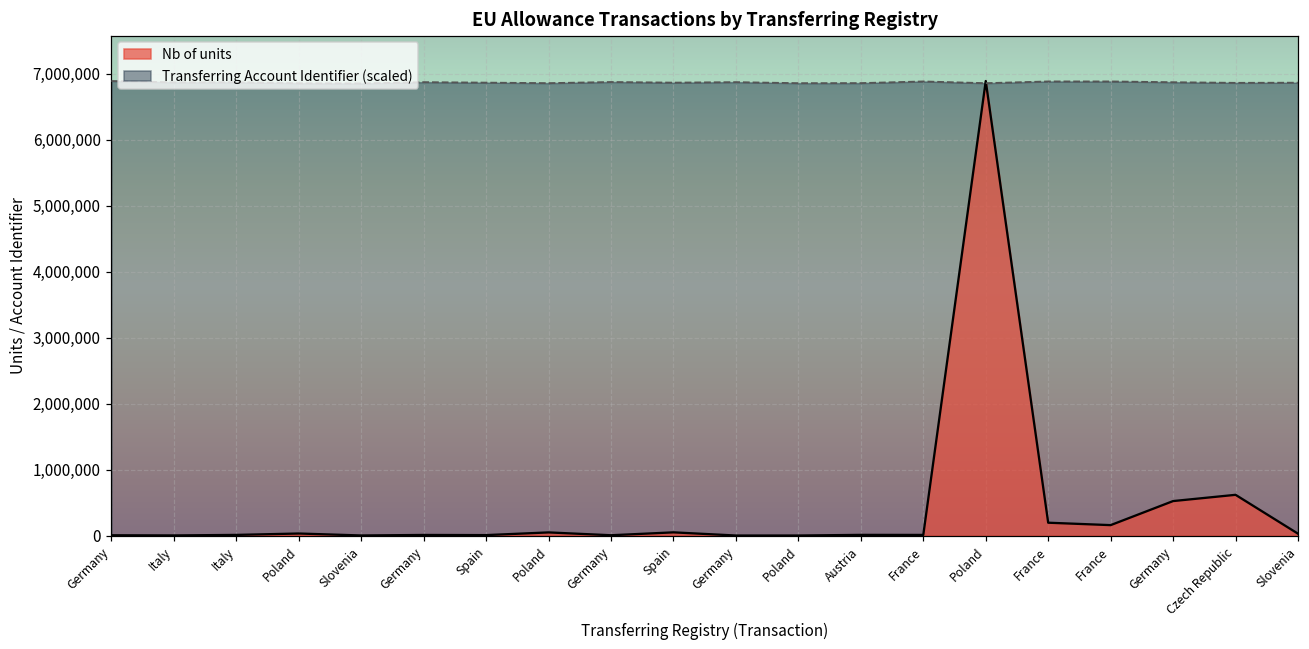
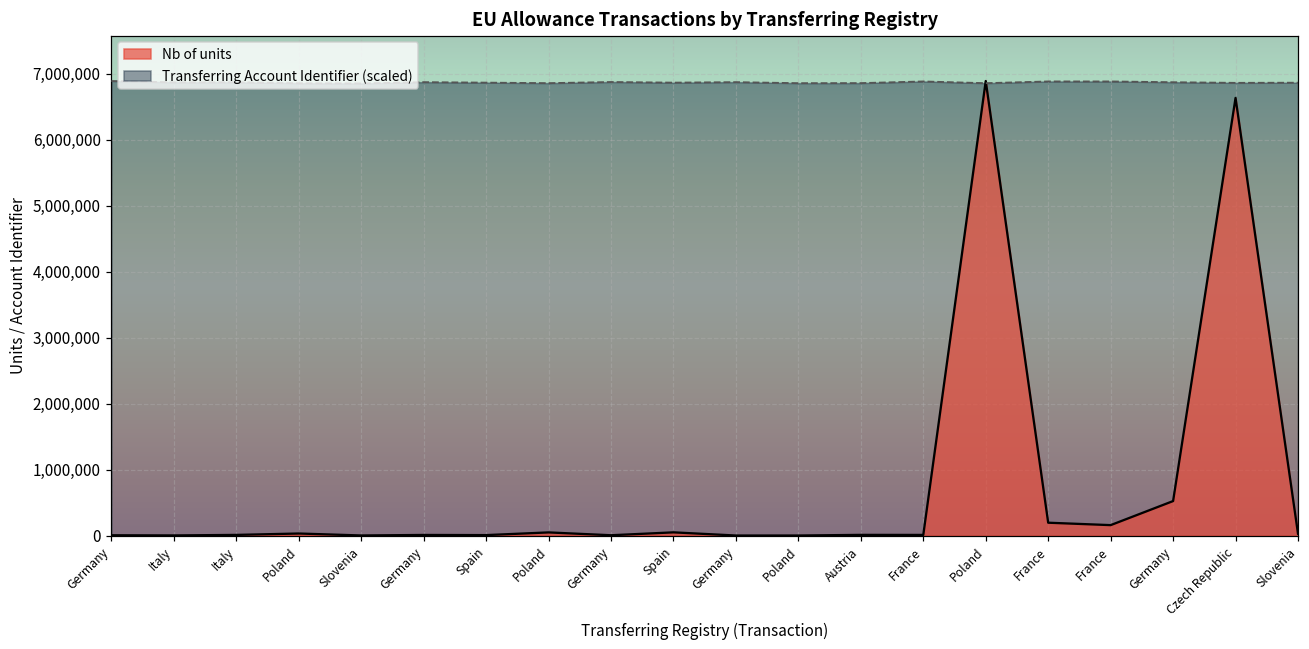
  {
    "Nb of units": {
      "Austria": "0",
-     "Czech Republic": "600,000"
+     "Czech Republic": "6,600,000"
    },
    "Transferring Account Identifier (scaled)": {
      "Austria": "6,900,000",
      "Czech Republic": "6,900,000"
    }
  }
